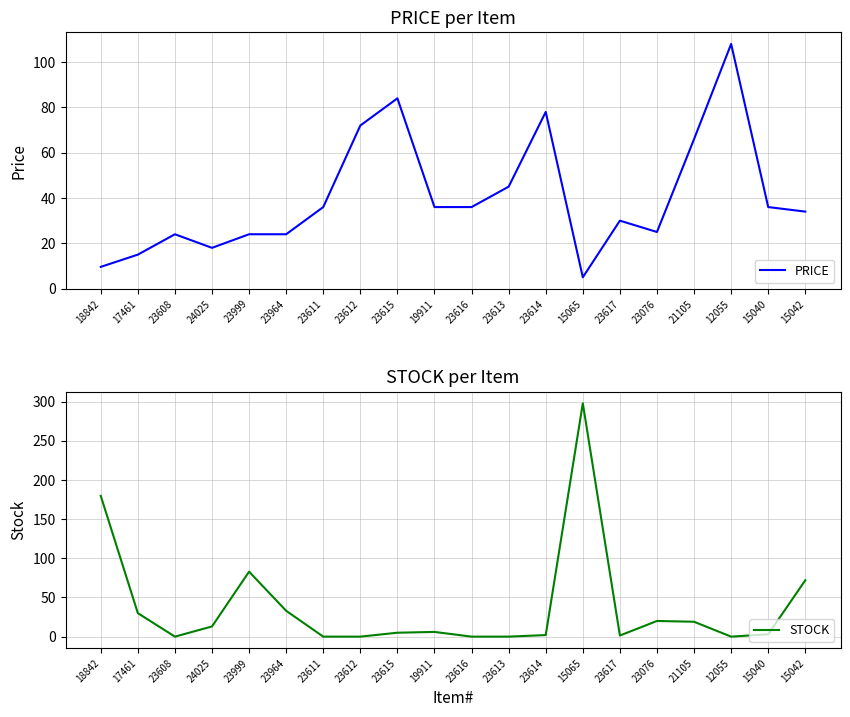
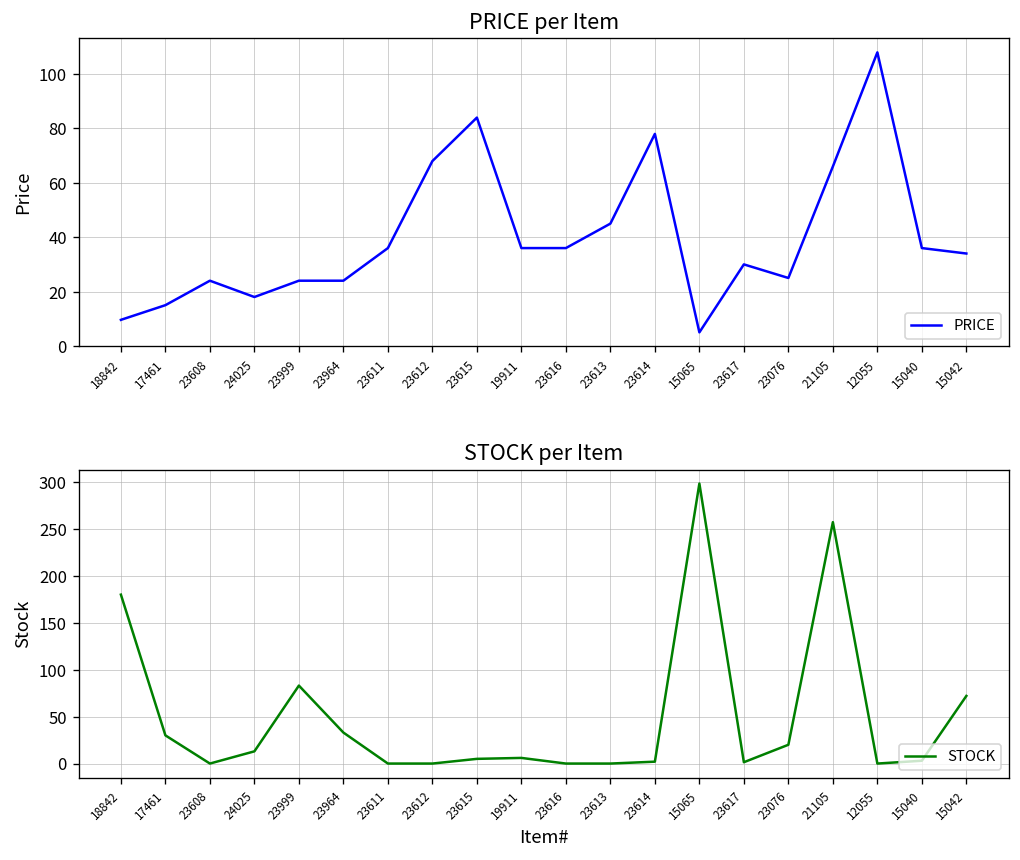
  {
    "PRICE per Item": {
      "18842": 10,
      "17461": 15,
      "23608": 24,
      "24025": 18,
      "23999": 24,
      "23964": 24,
      "23611": 36,
-     "23612": 72,
+     "23612": 68,
      "23615": 84,
      "19911": 36,
      "23616": 36,
      "23613": 45,
      "23614": 78,
      "15065": 5,
      "23617": 30,
      "23076": 25,
      "21105": 66,
      "12055": 108,
      "15040": 36,
      "15042": 34
    },
    "STOCK per Item": {
      "18842": 180,
      "17461": 30,
      "23608": 0,
      "24025": 10,
      "23999": 80,
      "23964": 30,
      "23611": 0,
      "23612": 0,
      "23615": 10,
      "19911": 10,
      "23616": 0,
      "23613": 0,
      "23614": 0,
      "15065": 300,
      "23617": 0,
      "23076": 20,
-     "21105": 20,
+     "21105": 260,
      "12055": 0,
      "15042": 70
    }
  }
